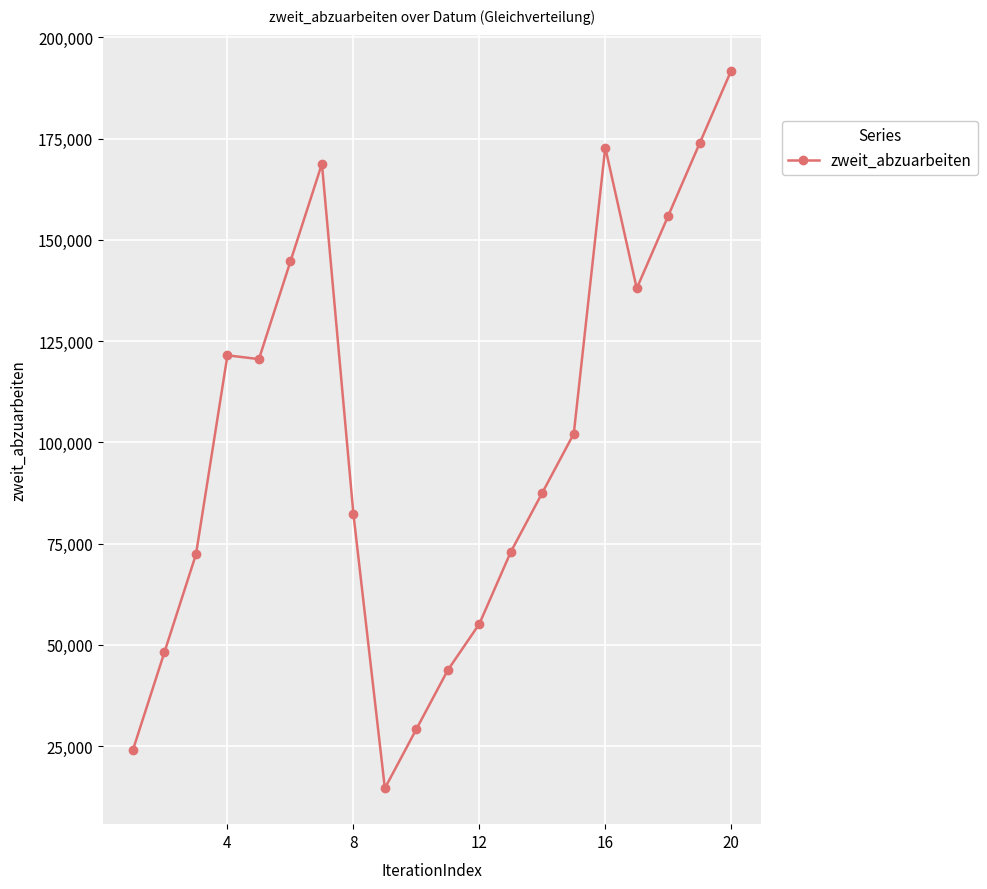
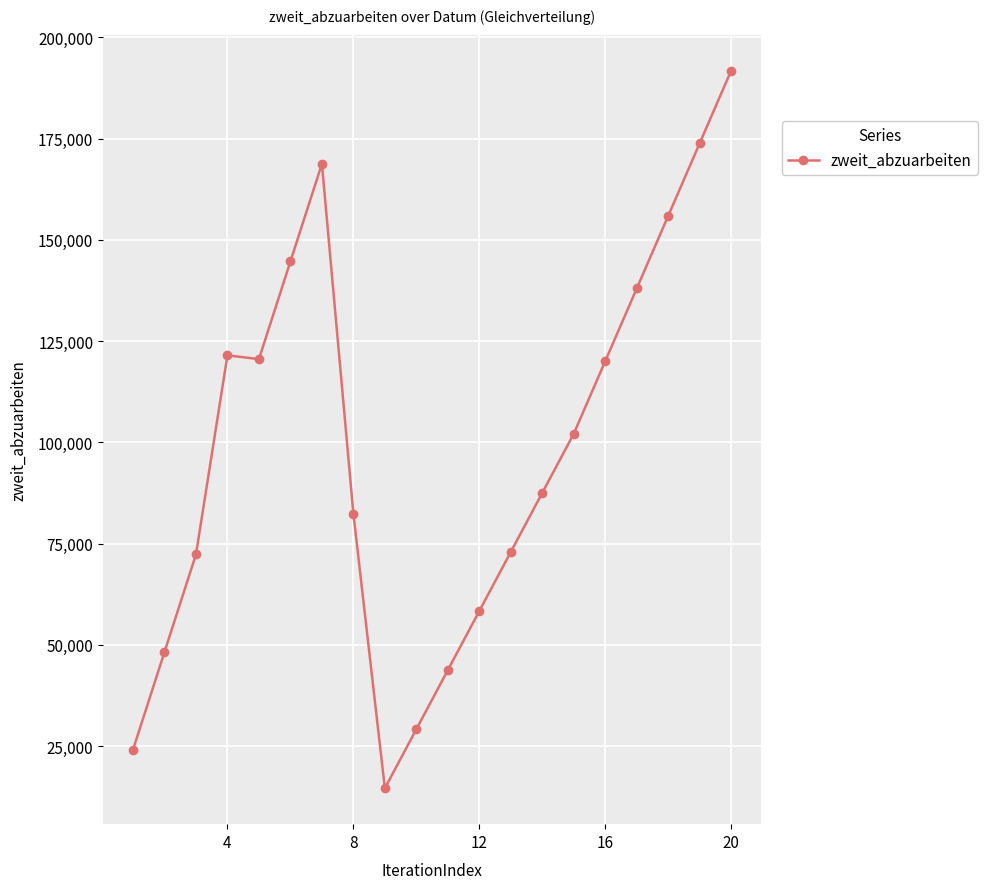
  {
    "4": "122,000",
    "8": "82,000",
-   "12": "55,000",
-   "16": "173,000",
+   "12": "58,000",
+   "16": "120,000",
    "20": "192,000"
  }
